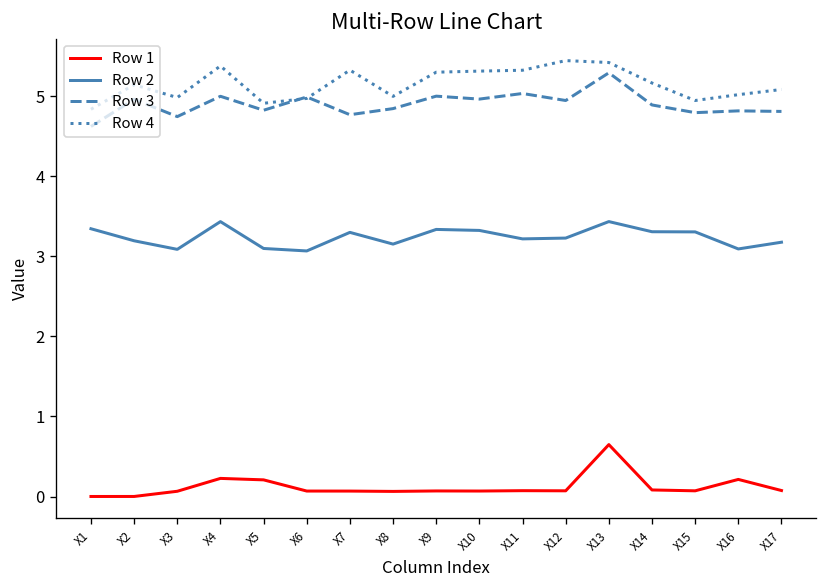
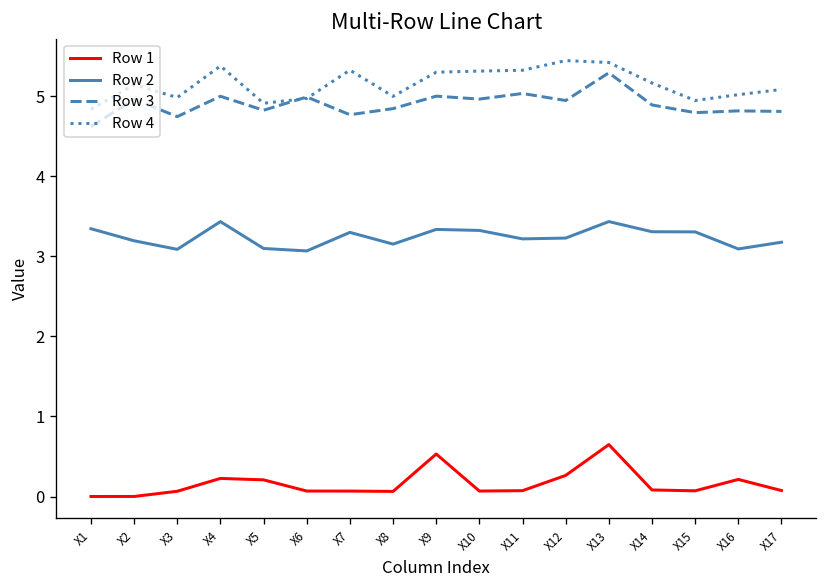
  {
    "Row 1": {
      "X1": 0.0,
      "X2": 0.0,
      "X3": 0.1,
      "X4": 0.2,
      "X5": 0.2,
      "X6": 0.1,
      "X7": 0.1,
      "X8": 0.1,
-     "X9": 0.1,
+     "X9": 0.5,
      "X10": 0.1,
      "X11": 0.1,
-     "X12": 0.1,
+     "X12": 0.3,
      "X13": 0.6,
      "X14": 0.1,
      "X15": 0.1,
      "X16": 0.2,
      "X17": 0.1
    }
  }
